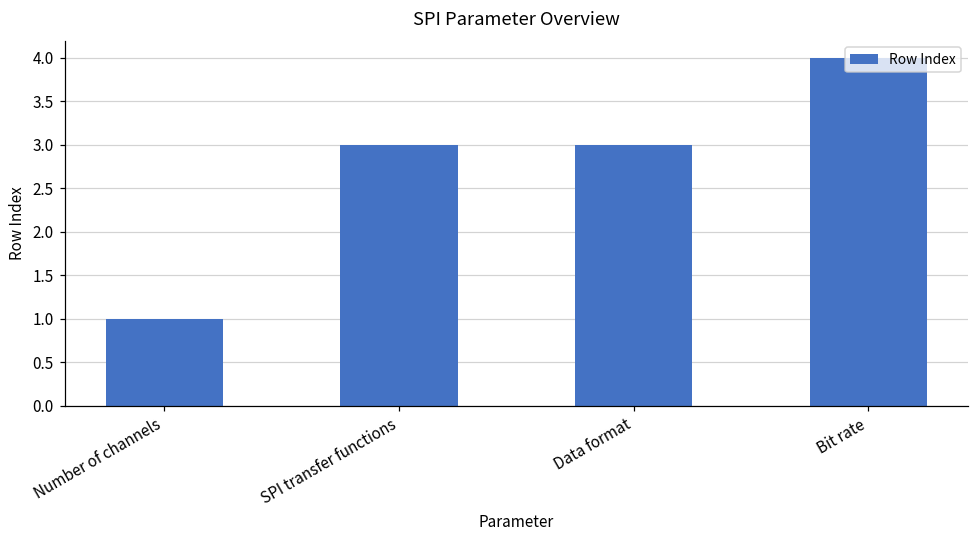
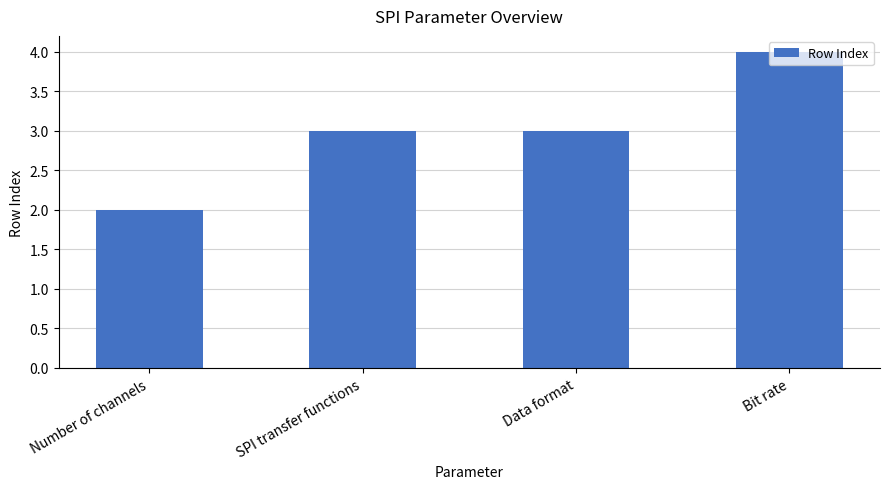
  {
-   "Number of channels": 1,
+   "Number of channels": 2,
    "SPI transfer functions": 3,
    "Data format": 3
  }
